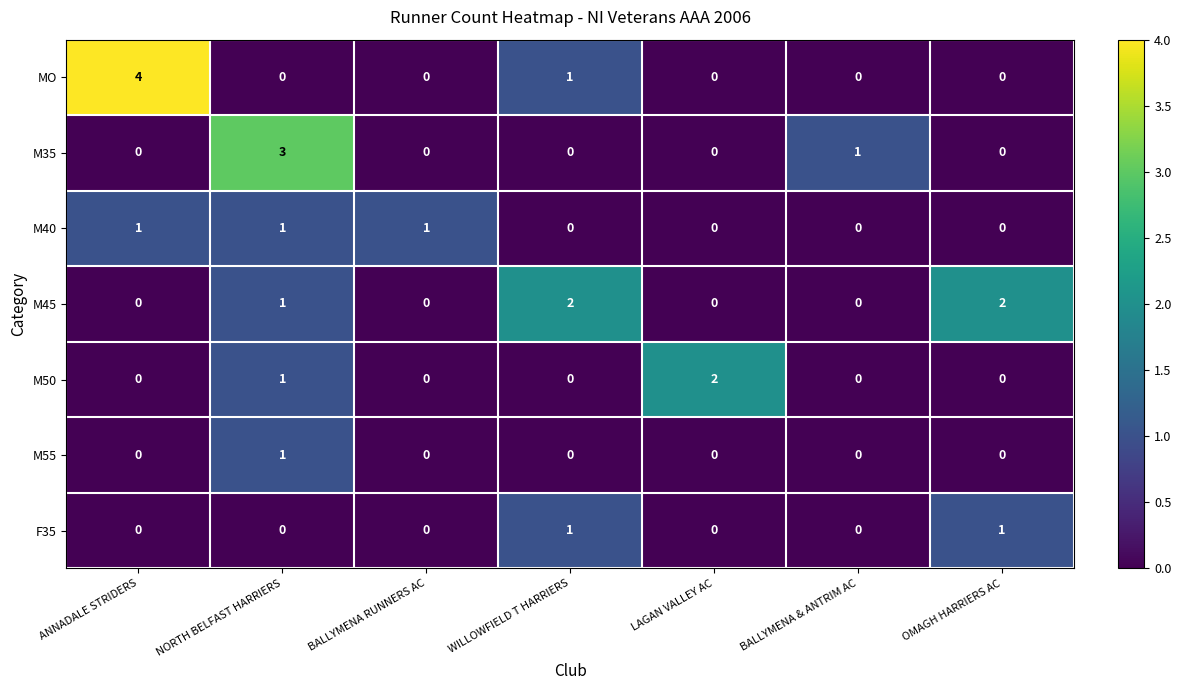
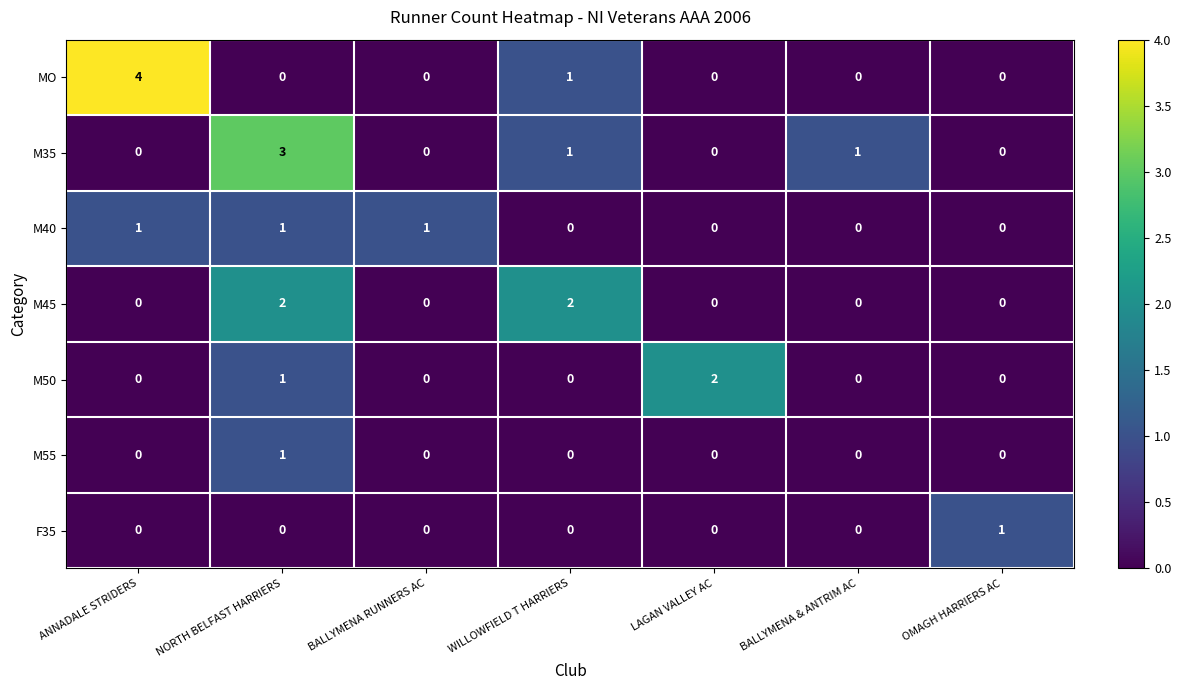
  {
    "MO": {
      "ANNADALE STRIDERS": 4,
      "NORTH BELFAST HARRIERS": 0,
      "BALLYMENA RUNNERS AC": 0,
      "WILLOWFIELD T HARRIERS": 1,
      "LAGAN VALLEY AC": 0,
      "BALLYMENA & ANTRIM AC": 0,
      "OMAGH HARRIERS AC": 0
    },
    "M35": {
      "ANNADALE STRIDERS": 0,
      "NORTH BELFAST HARRIERS": 3,
      "BALLYMENA RUNNERS AC": 0,
-     "WILLOWFIELD T HARRIERS": 0,
+     "WILLOWFIELD T HARRIERS": 1,
      "LAGAN VALLEY AC": 0,
      "BALLYMENA & ANTRIM AC": 1,
      "OMAGH HARRIERS AC": 0
    },
    "M40": {
      "ANNADALE STRIDERS": 1,
      "NORTH BELFAST HARRIERS": 1,
      "BALLYMENA RUNNERS AC": 1,
      "WILLOWFIELD T HARRIERS": 0,
      "LAGAN VALLEY AC": 0,
      "BALLYMENA & ANTRIM AC": 0,
      "OMAGH HARRIERS AC": 0
    },
    "M45": {
      "ANNADALE STRIDERS": 0,
-     "NORTH BELFAST HARRIERS": 1,
+     "NORTH BELFAST HARRIERS": 2,
      "BALLYMENA RUNNERS AC": 0,
      "WILLOWFIELD T HARRIERS": 2,
      "LAGAN VALLEY AC": 0,
      "BALLYMENA & ANTRIM AC": 0,
-     "OMAGH HARRIERS AC": 2
+     "OMAGH HARRIERS AC": 0
    },
    "M50": {
      "ANNADALE STRIDERS": 0,
      "NORTH BELFAST HARRIERS": 1,
      "BALLYMENA RUNNERS AC": 0,
      "WILLOWFIELD T HARRIERS": 0,
      "LAGAN VALLEY AC": 2,
      "BALLYMENA & ANTRIM AC": 0,
      "OMAGH HARRIERS AC": 0
    },
    "M55": {
      "ANNADALE STRIDERS": 0,
      "NORTH BELFAST HARRIERS": 1,
      "BALLYMENA RUNNERS AC": 0,
      "WILLOWFIELD T HARRIERS": 0,
      "LAGAN VALLEY AC": 0,
      "BALLYMENA & ANTRIM AC": 0,
      "OMAGH HARRIERS AC": 0
    },
    "F35": {
      "ANNADALE STRIDERS": 0,
      "NORTH BELFAST HARRIERS": 0,
      "BALLYMENA RUNNERS AC": 0,
-     "WILLOWFIELD T HARRIERS": 1,
+     "WILLOWFIELD T HARRIERS": 0,
      "LAGAN VALLEY AC": 0,
      "BALLYMENA & ANTRIM AC": 0,
      "OMAGH HARRIERS AC": 1
    }
  }
